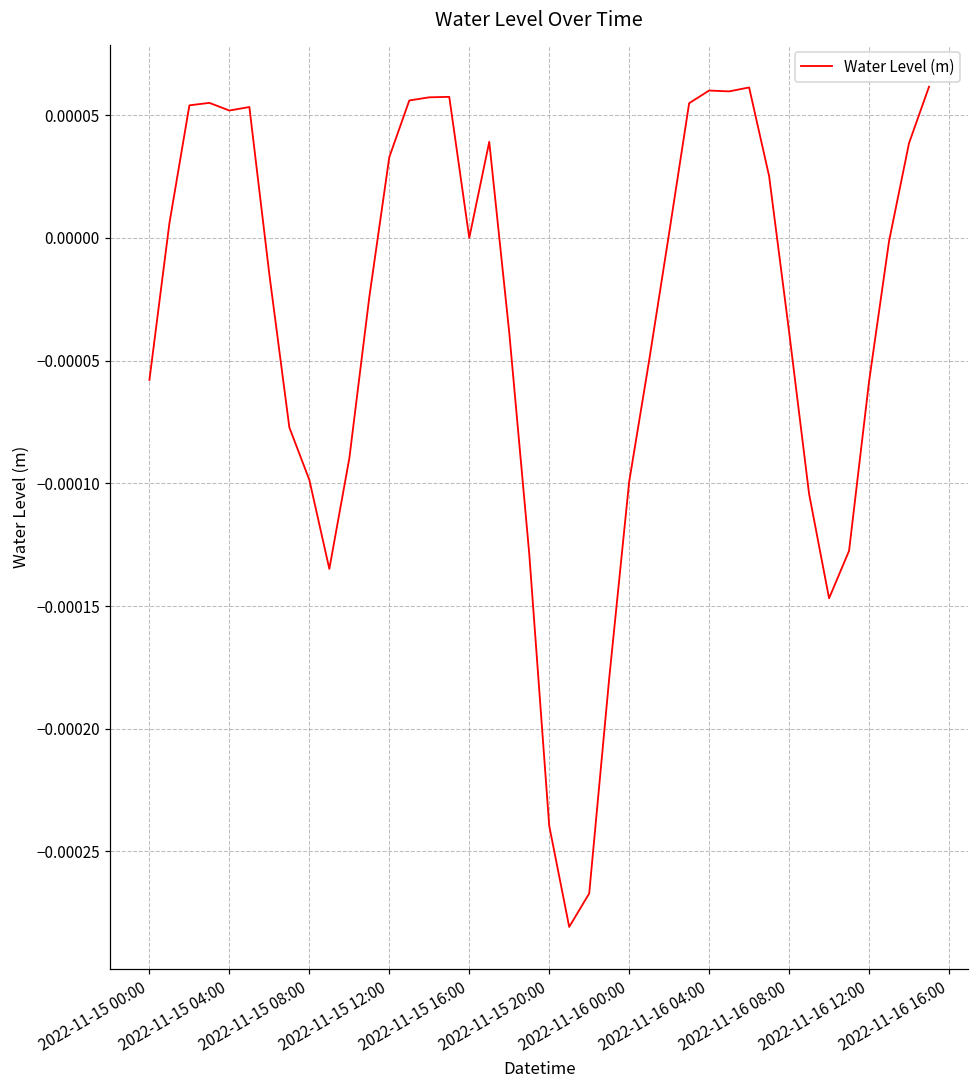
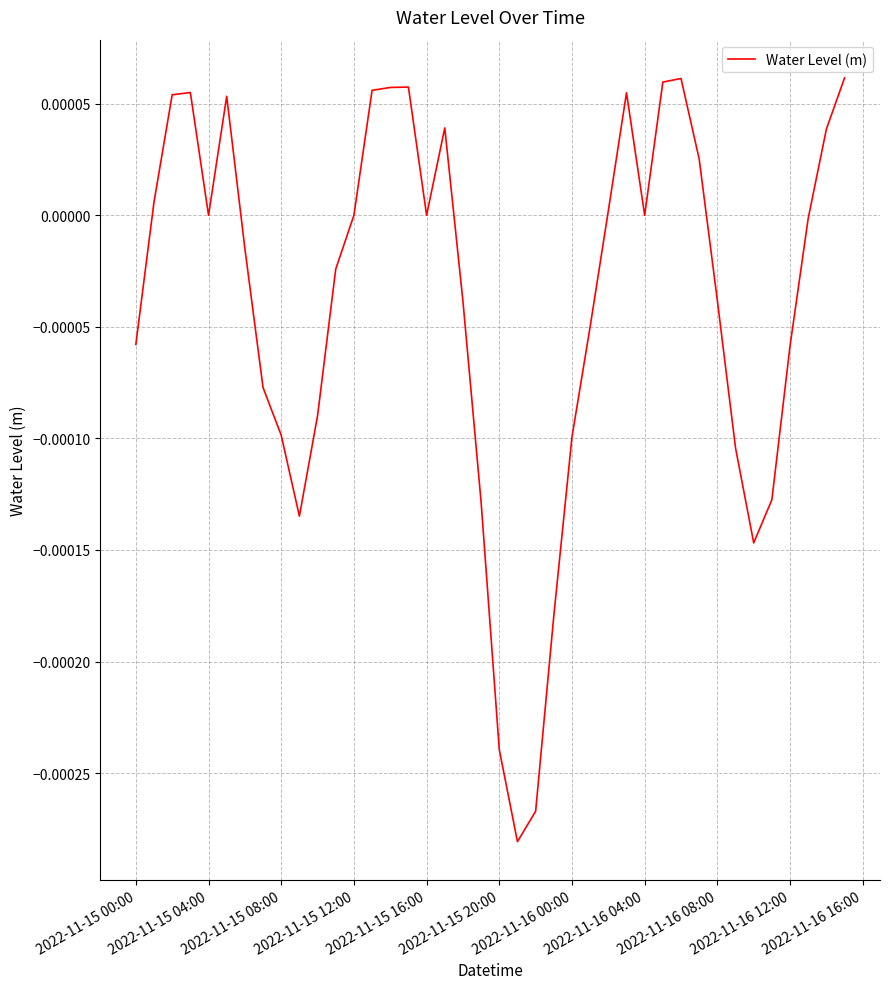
  {
    "2022-11-15 00:00": -0.000058,
-   "2022-11-15 04:00": 0.0001,
+   "2022-11-15 04:00": 0.0000,
    "2022-11-15 08:00": -0.000099,
-   "2022-11-15 12:00": 0.00003,
+   "2022-11-15 12:00": 0.00000,
    "2022-11-15 16:00": 0.00000,
    "2022-11-15 20:00": -0.00024,
    "2022-11-16 00:00": -0.00010,
-   "2022-11-16 04:00": 0.0001,
+   "2022-11-16 04:00": 0.0000,
    "2022-11-16 08:00": -0.000038,
    "2022-11-16 12:00": -0.000059
  }
